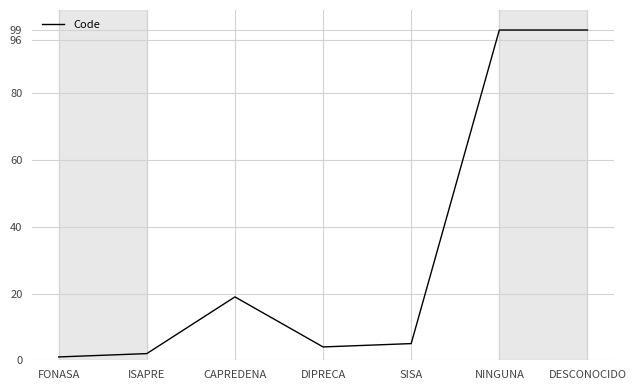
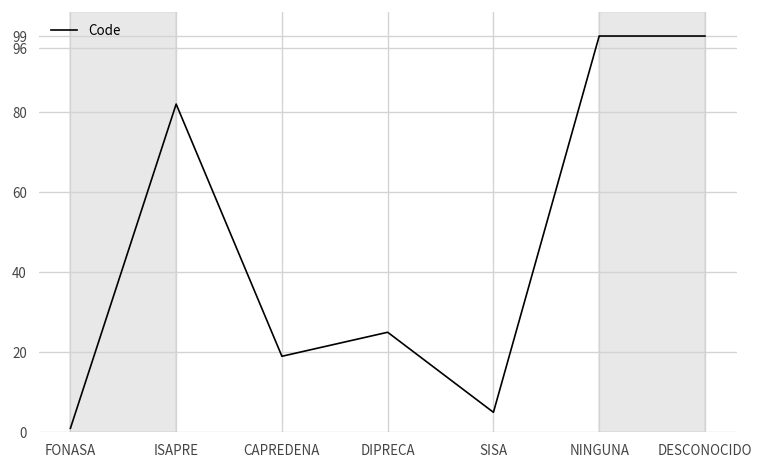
  {
    "FONASA": 1,
-   "ISAPRE": 2,
+   "ISAPRE": 82,
    "CAPREDENA": 19,
-   "DIPRECA": 4,
+   "DIPRECA": 25,
    "SISA": 5,
    "NINGUNA": 99,
    "DESCONOCIDO": 99
  }
